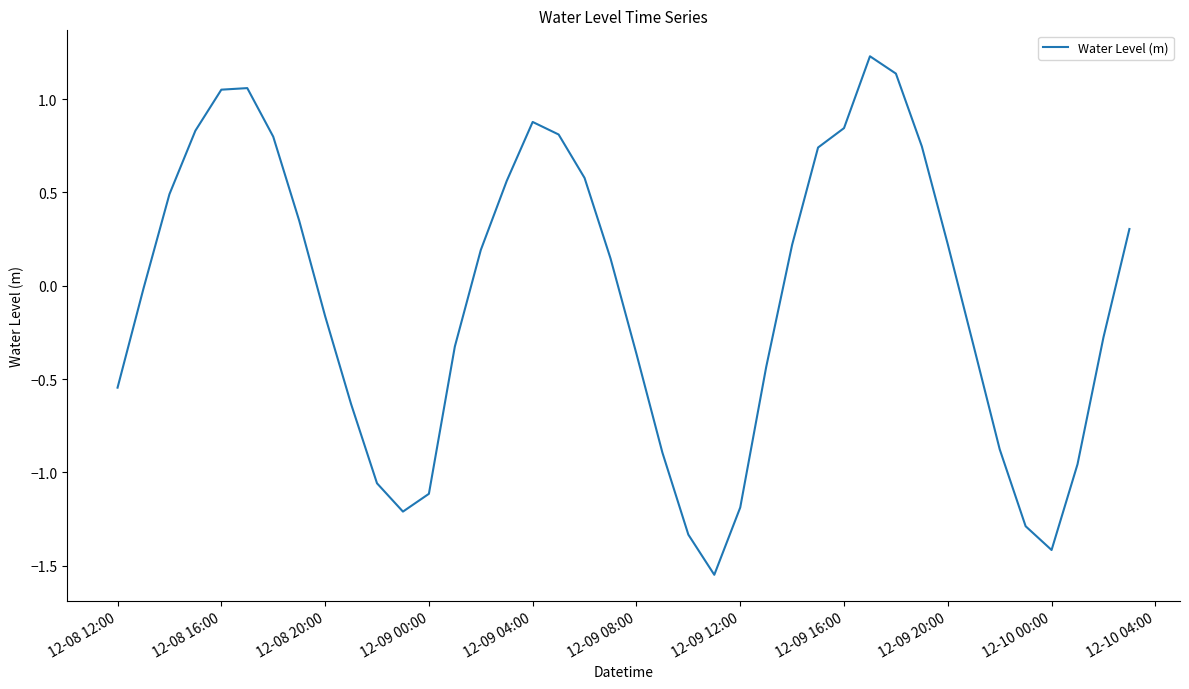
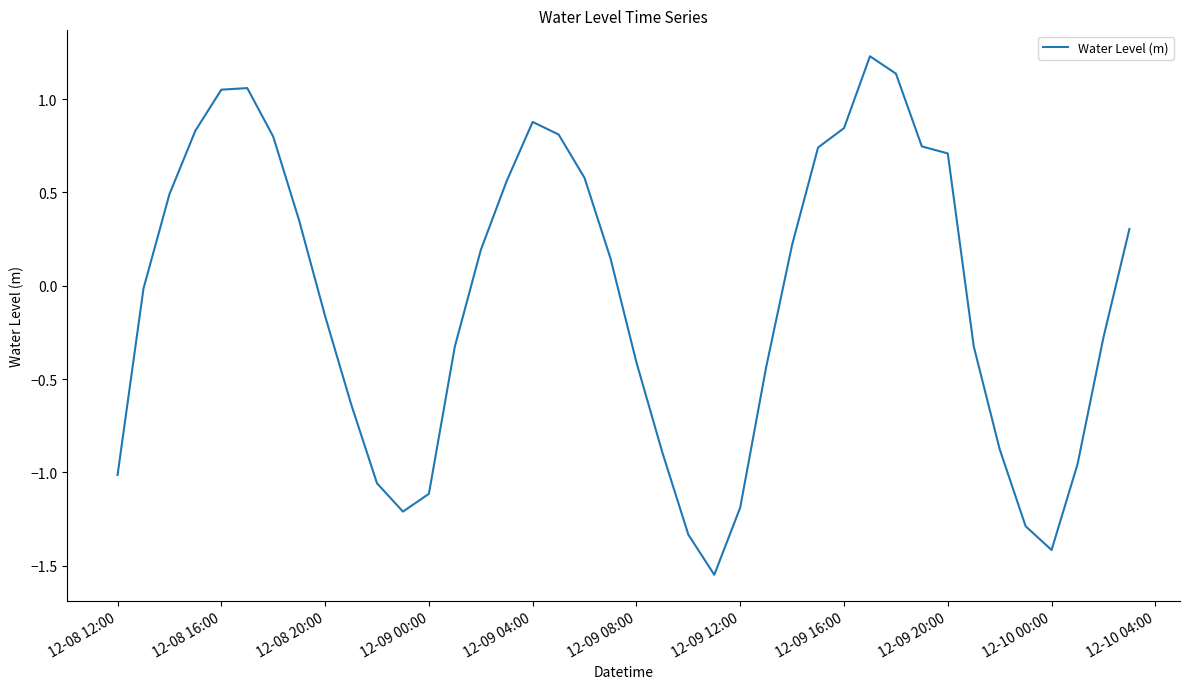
  {
-   "12-08 12:00": -0.55,
+   "12-08 12:00": -1.01,
    "12-08 16:00": 1.05,
    "12-08 20:00": -0.16,
    "12-09 00:00": -1.11,
    "12-09 04:00": 0.88,
-   "12-09 08:00": -0.37,
+   "12-09 08:00": -0.41,
    "12-09 12:00": -1.19,
    "12-09 16:00": 0.84,
-   "12-09 20:00": 0.22,
+   "12-09 20:00": 0.71,
    "12-10 00:00": -1.42
  }
